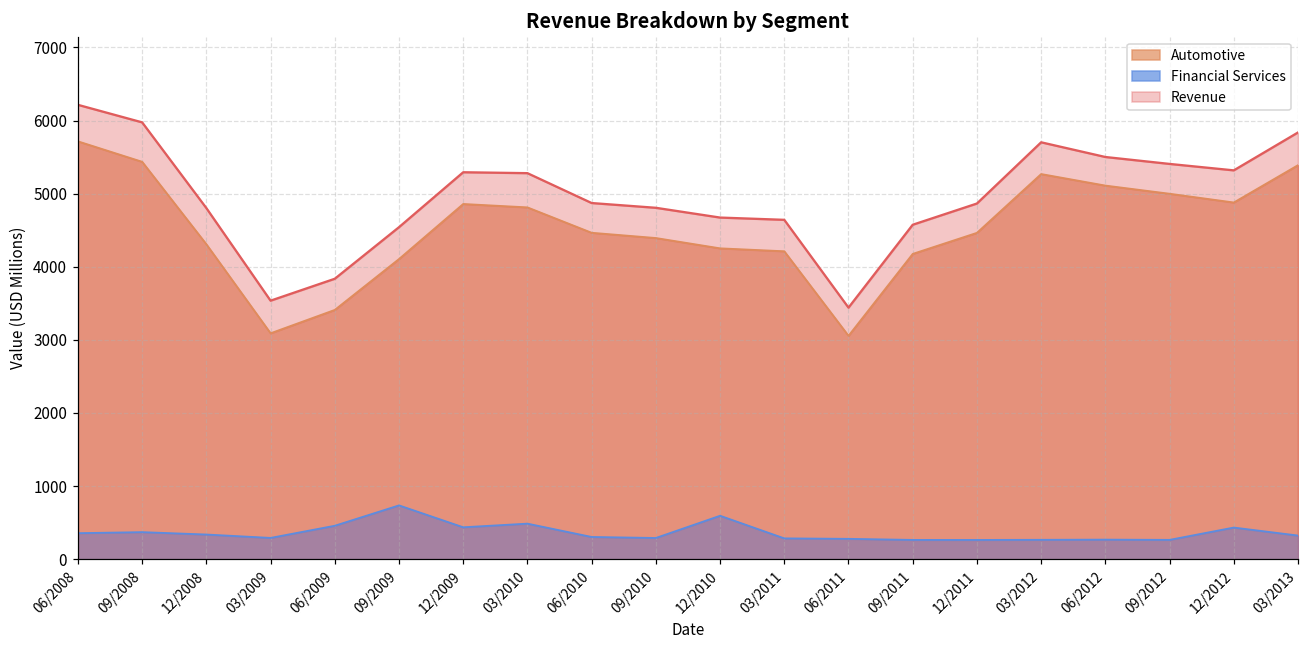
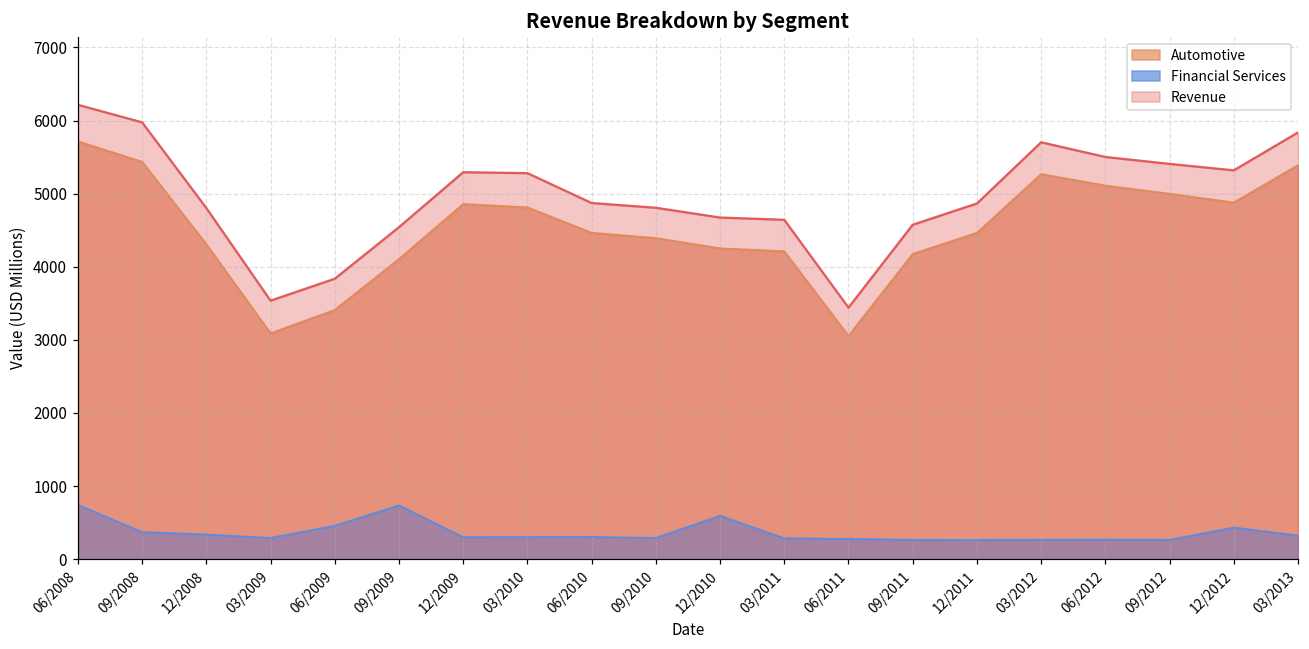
  {
    "Financial Services": {
-     "06/2008": 400,
+     "06/2008": 700,
      "09/2008": 400,
      "12/2008": 300,
      "03/2009": 300,
      "06/2009": 500,
      "09/2009": 700,
-     "12/2009": 400,
-     "03/2010": 500,
+     "12/2009": 300,
+     "03/2010": 300,
      "06/2010": 300,
      "09/2010": 300,
      "12/2010": 600,
      "03/2011": 300,
      "06/2011": 300,
      "09/2011": 300,
      "12/2011": 300,
      "03/2012": 300,
      "06/2012": 300,
      "09/2012": 300,
      "12/2012": 400,
      "03/2013": 300
    }
  }
